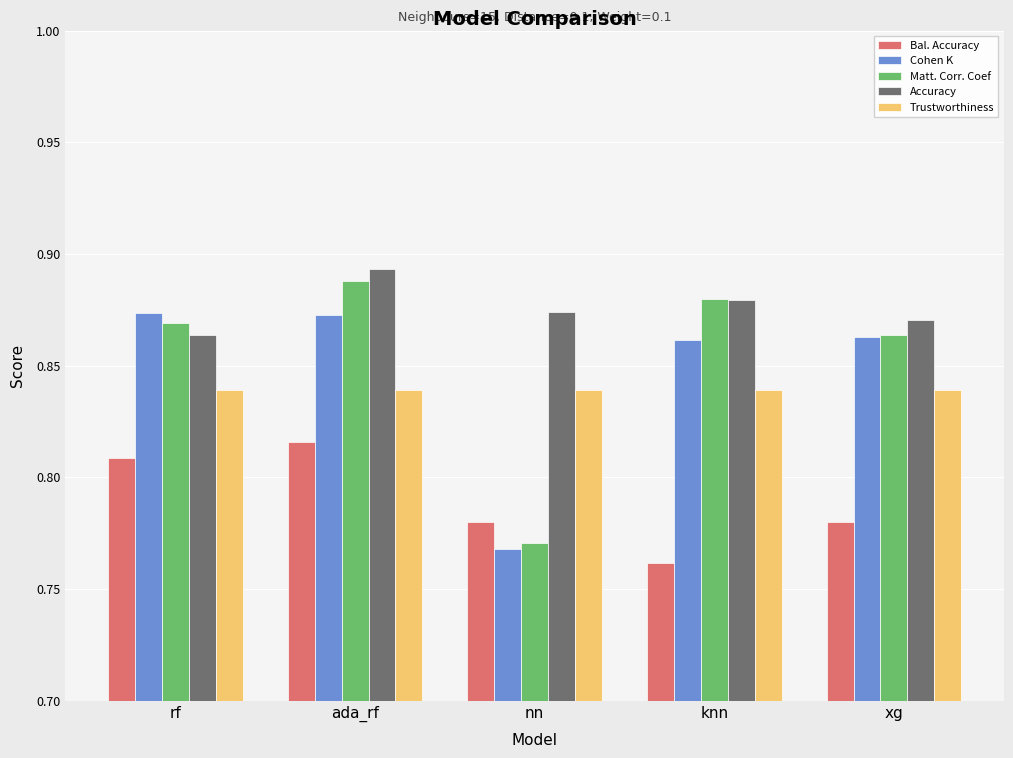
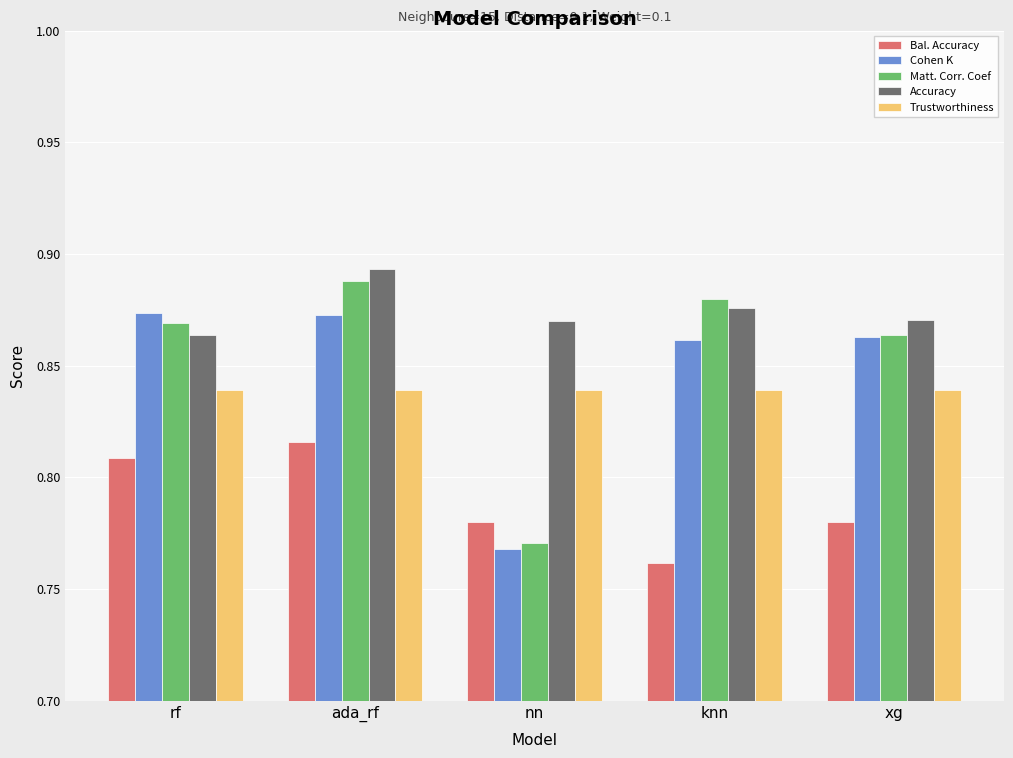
  {
    "Bal. Accuracy": {
      "rf": 0.809,
      "ada_rf": 0.816,
      "nn": 0.780,
      "knn": 0.762,
      "xg": 0.780
    },
    "Cohen K": {
      "rf": 0.874,
      "ada_rf": 0.873,
      "nn": 0.768,
      "knn": 0.862,
      "xg": 0.863
    },
    "Matt. Corr. Coef": {
      "rf": 0.869,
      "ada_rf": 0.888,
      "nn": 0.771,
      "knn": 0.880,
      "xg": 0.864
    },
    "Accuracy": {
      "rf": 0.864,
      "ada_rf": 0.894,
-     "nn": 0.874,
-     "knn": 0.879,
+     "nn": 0.870,
+     "knn": 0.876,
      "xg": 0.870
    },
    "Trustworthiness": {
      "rf": 0.839,
      "ada_rf": 0.839,
      "nn": 0.839,
      "knn": 0.839,
      "xg": 0.839
    }
  }
